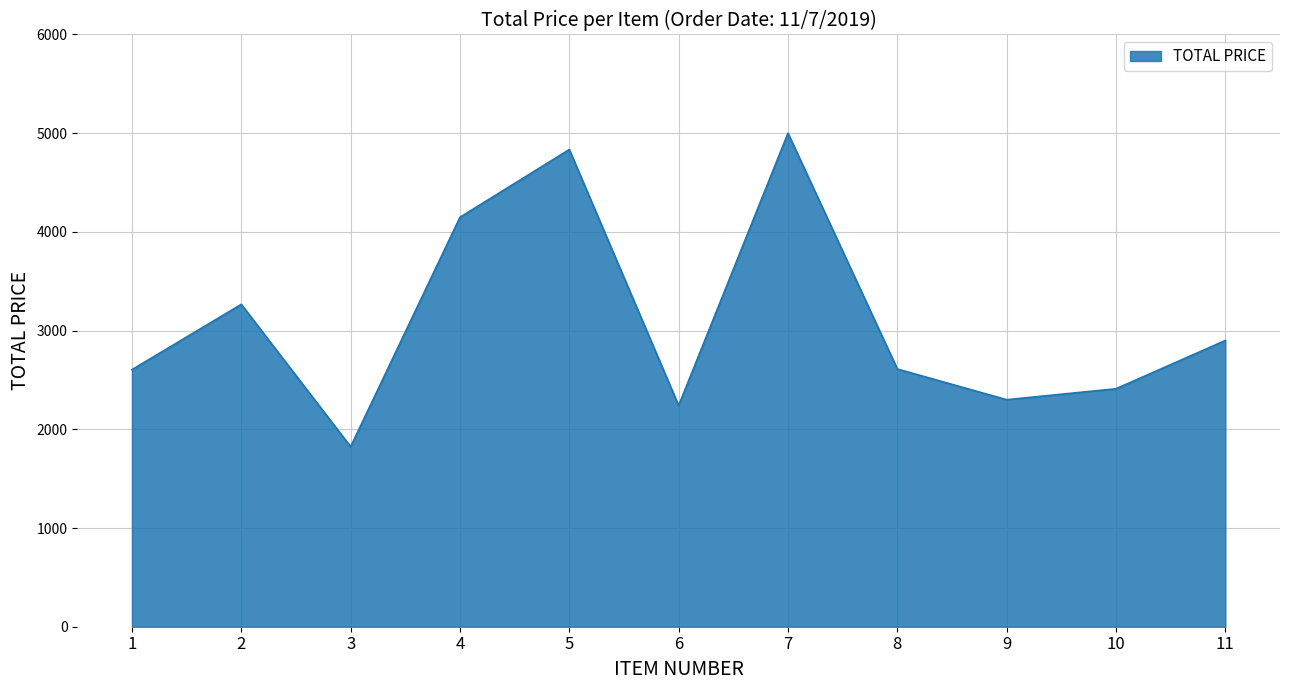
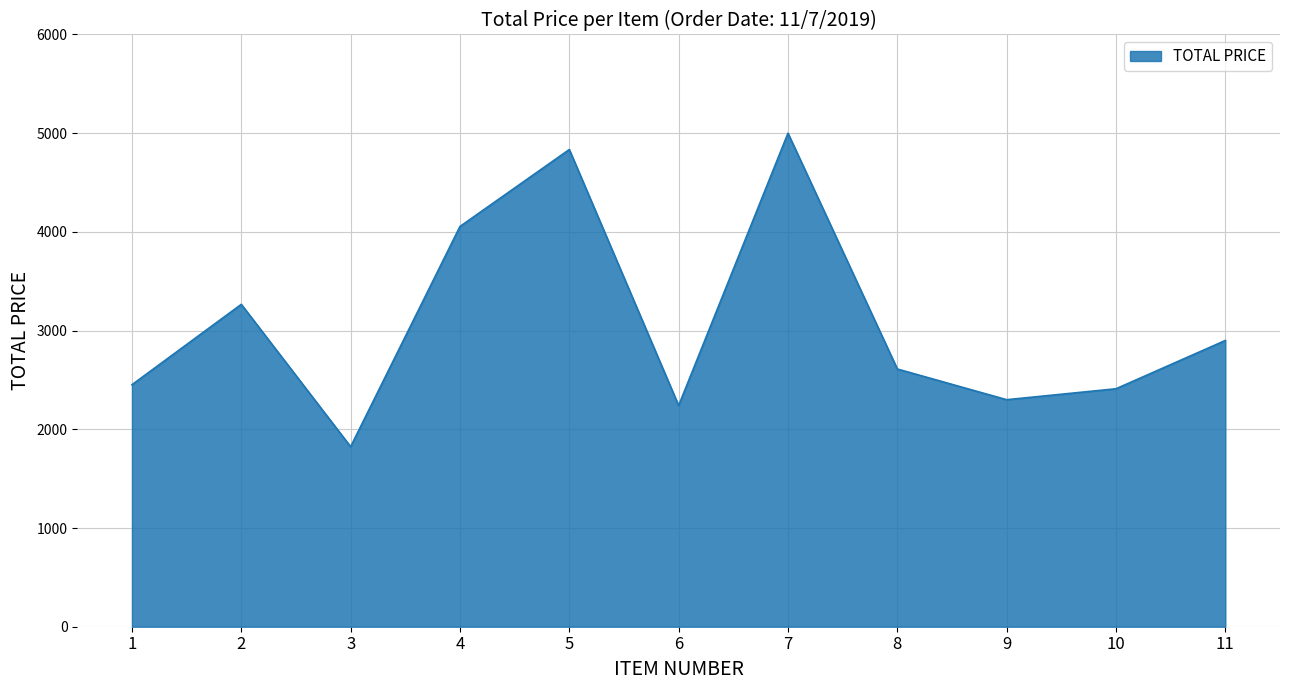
  {
-   "1": 2600,
+   "1": 2500,
    "2": 3300,
    "3": 1800,
-   "4": 4150,
+   "4": 4060,
    "5": 4800,
    "6": 2200,
    "7": 5000,
    "8": 2600,
    "9": 2300,
    "10": 2400,
    "11": 2900
  }
